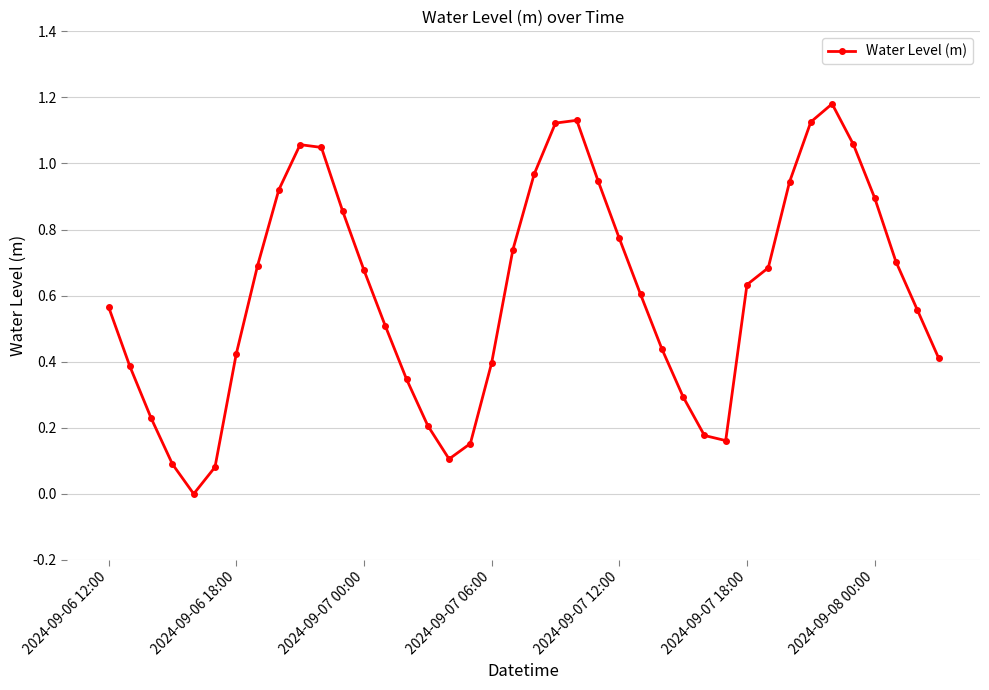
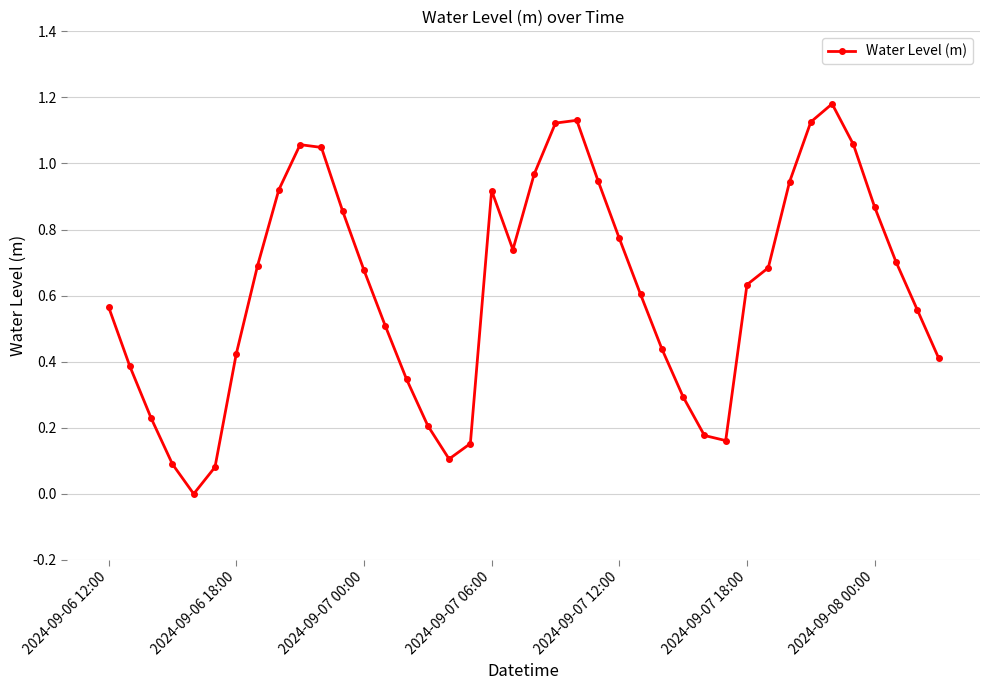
  {
    "2024-09-06 12:00": 0.57,
    "2024-09-06 18:00": 0.42,
    "2024-09-07 00:00": 0.68,
-   "2024-09-07 06:00": 0.40,
+   "2024-09-07 06:00": 0.92,
    "2024-09-07 12:00": 0.77,
    "2024-09-07 18:00": 0.63,
-   "2024-09-08 00:00": 0.90
+   "2024-09-08 00:00": 0.87
  }
